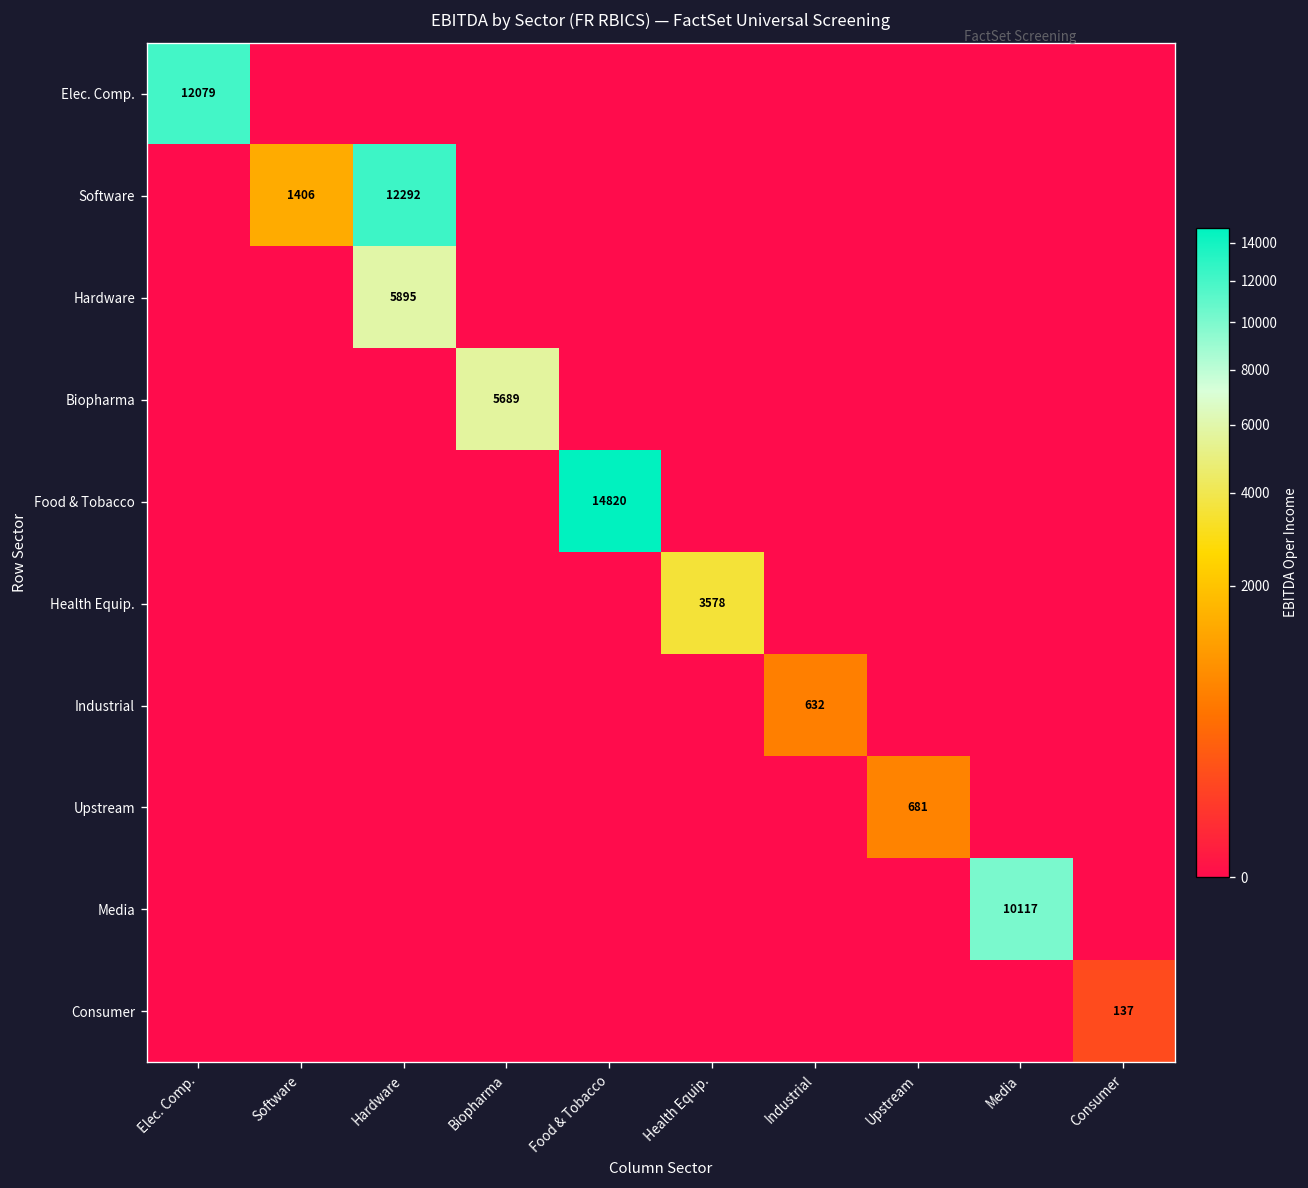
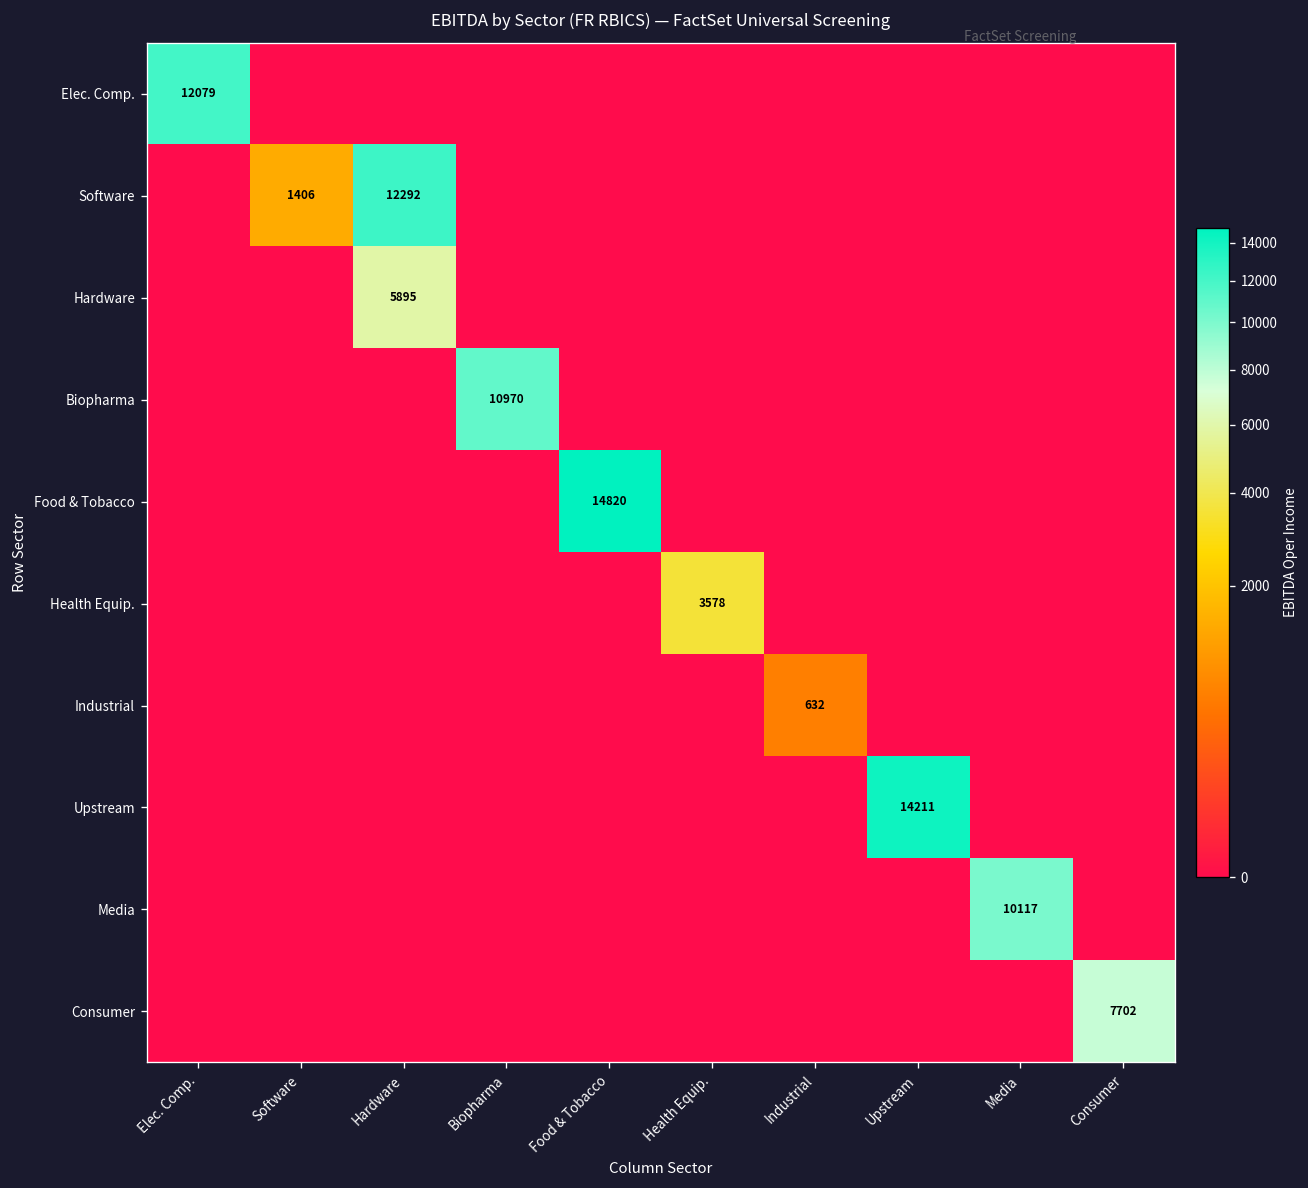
  {
    "Elec. Comp.": {
      "Elec. Comp.": 12079
    },
    "Software": {
      "Software": 1406,
      "Hardware": 12292
    },
    "Hardware": {
      "Hardware": 5895
    },
    "Biopharma": {
-     "Biopharma": 5689
+     "Biopharma": 10970
    },
    "Food & Tobacco": {
      "Food & Tobacco": 14820
    },
    "Health Equip.": {
      "Health Equip.": 3578
    },
    "Industrial": {
      "Industrial": 632
    },
    "Upstream": {
-     "Upstream": 681
+     "Upstream": 14211
    },
    "Media": {
      "Media": 10117
    },
    "Consumer": {
-     "Consumer": 137
+     "Consumer": 7702
    }
  }
